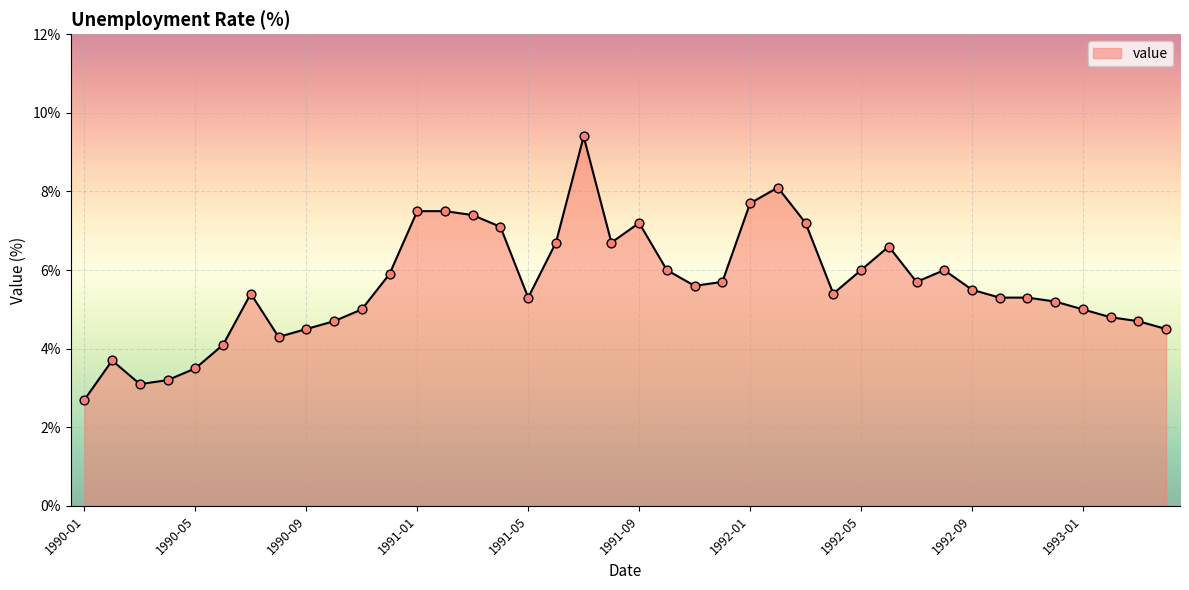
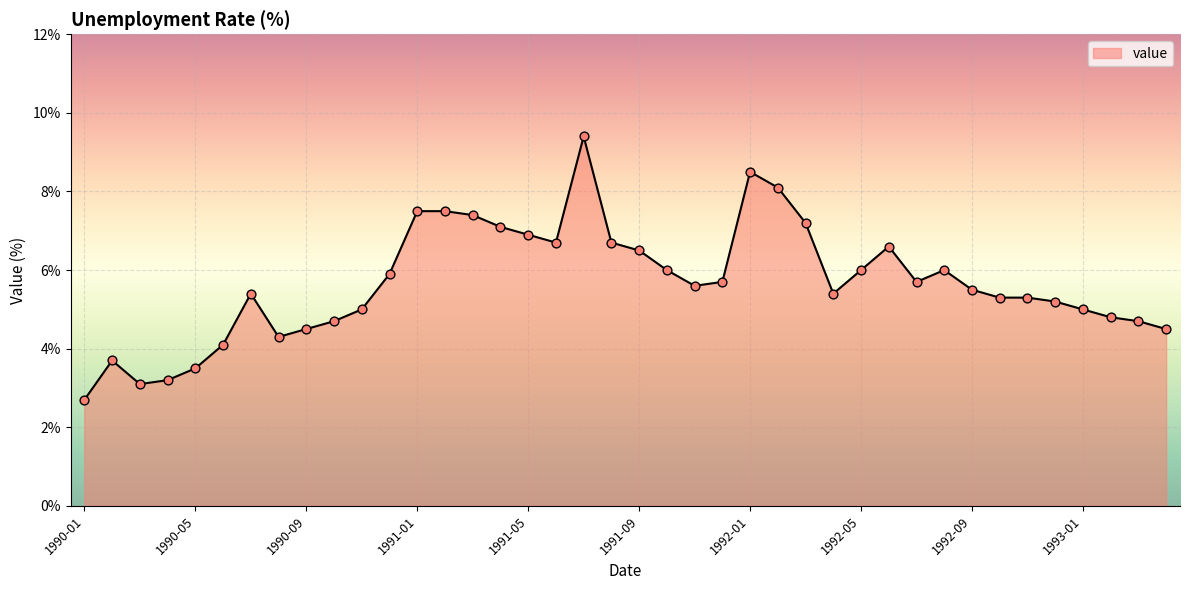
  {
    "1990-01": "2.7%",
    "1990-05": "3.5%",
    "1990-09": "4.5%",
    "1991-01": "7.5%",
-   "1991-05": "5.3%",
-   "1991-09": "7.2%",
-   "1992-01": "7.7%",
+   "1991-05": "6.9%",
+   "1991-09": "6.5%",
+   "1992-01": "8.5%",
    "1992-05": "6.0%",
    "1992-09": "5.5%",
    "1993-01": "5.0%"
  }
